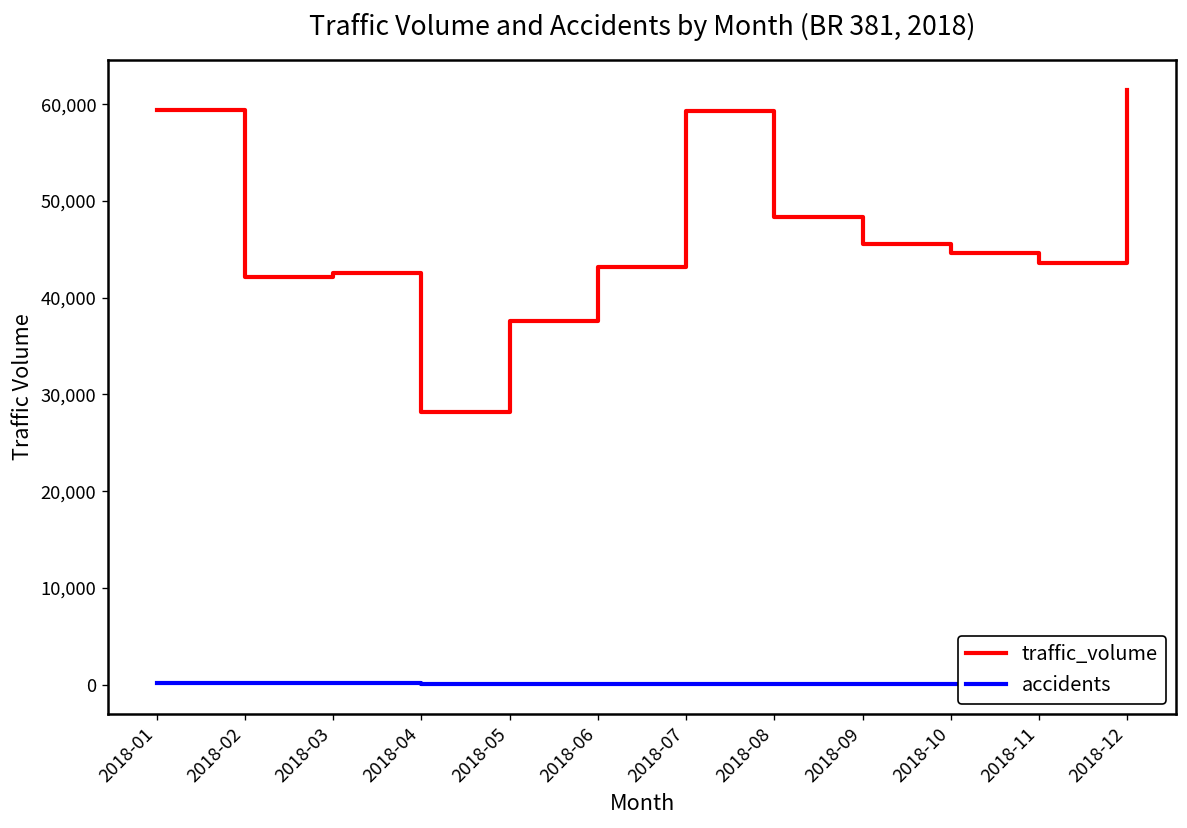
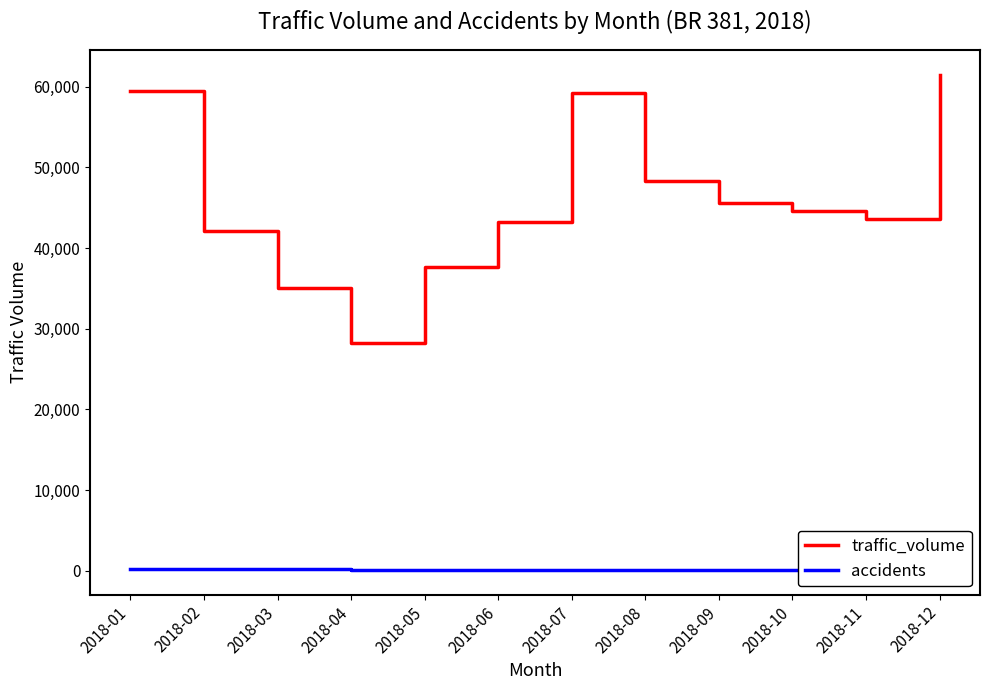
  {
    "traffic_volume": {
      "2018-01": "59,000",
      "2018-02": "42,000",
-     "2018-03": "43,000",
+     "2018-03": "35,000",
      "2018-04": "28,000",
      "2018-05": "38,000",
      "2018-06": "43,000",
      "2018-07": "59,000",
      "2018-08": "48,000",
      "2018-09": "46,000",
      "2018-10": "45,000",
      "2018-11": "44,000",
      "2018-12": "62,000"
    },
    "accidents": {
      "2018-01": "0",
      "2018-02": "0",
      "2018-03": "0",
      "2018-04": "0",
      "2018-05": "0",
      "2018-06": "0",
      "2018-07": "0",
      "2018-08": "0",
      "2018-09": "0",
      "2018-10": "0"
    }
  }
